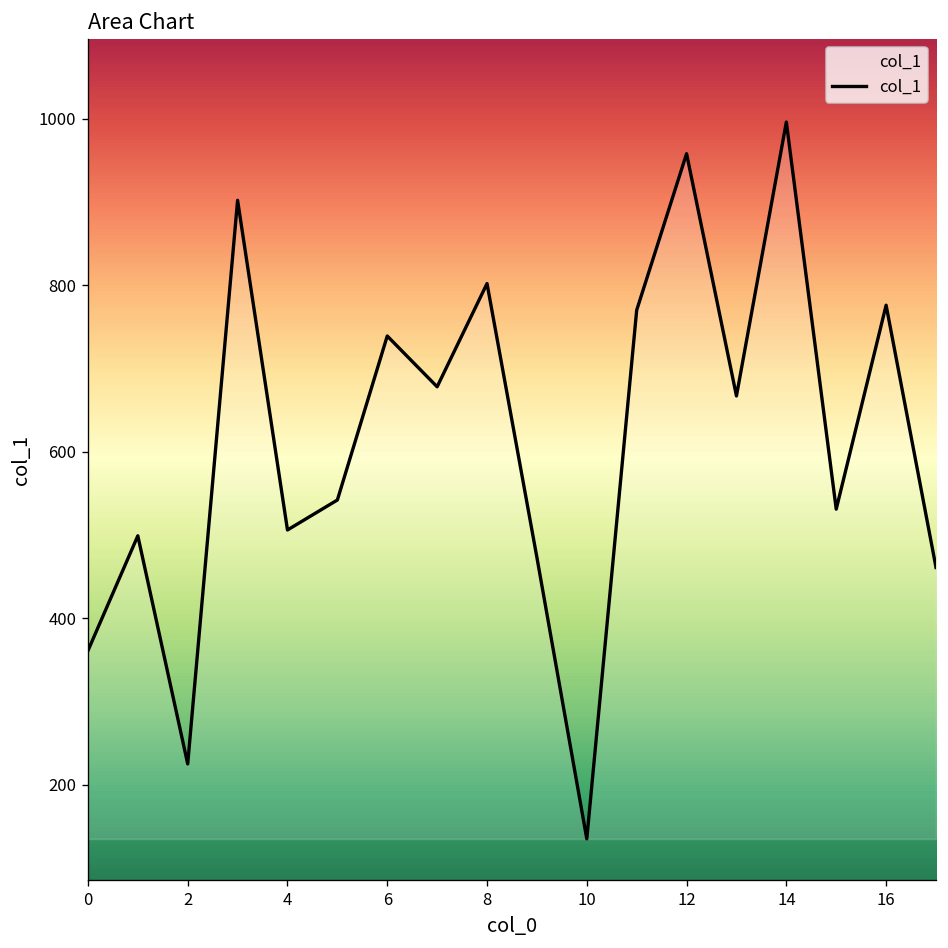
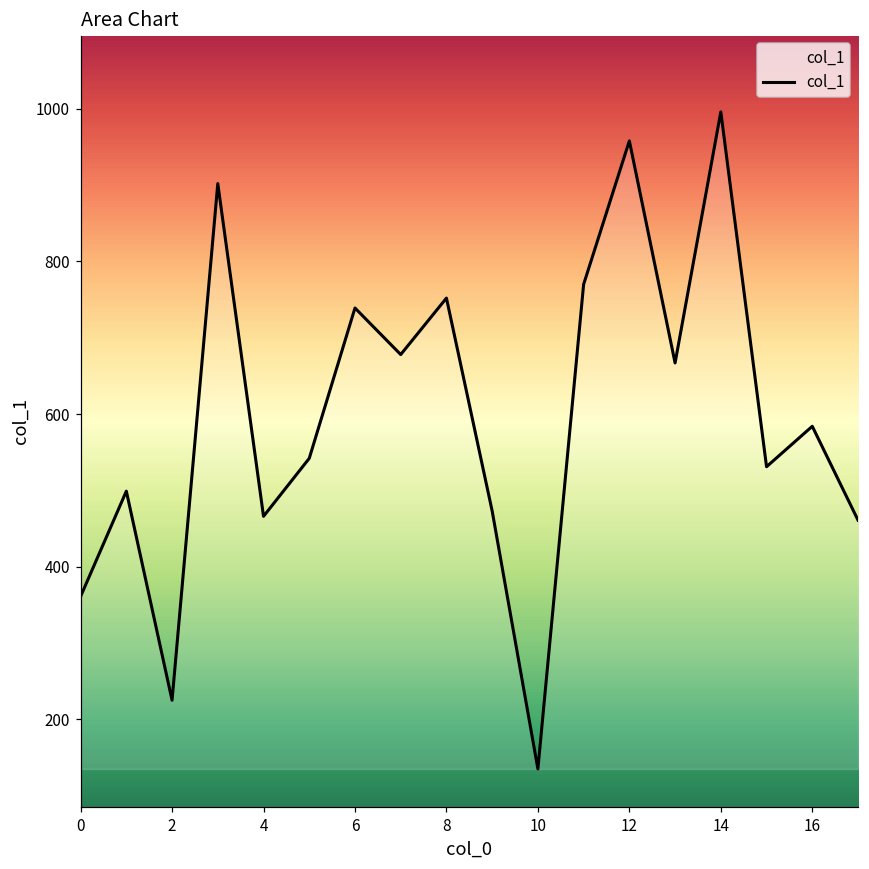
  {
    "0": 360,
    "2": 230,
-   "4": 510,
+   "4": 470,
    "6": 740,
-   "8": 800,
+   "8": 750,
    "10": 140,
    "12": 960,
    "14": 1000,
-   "16": 780
+   "16": 580
  }
